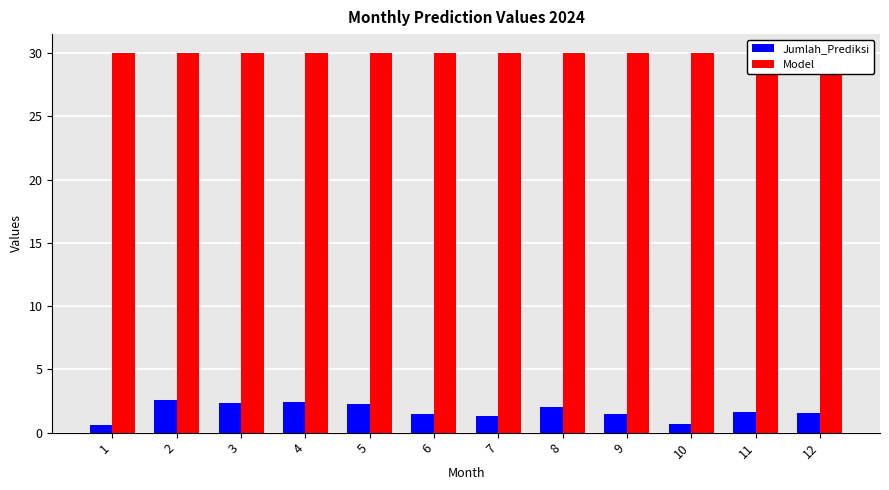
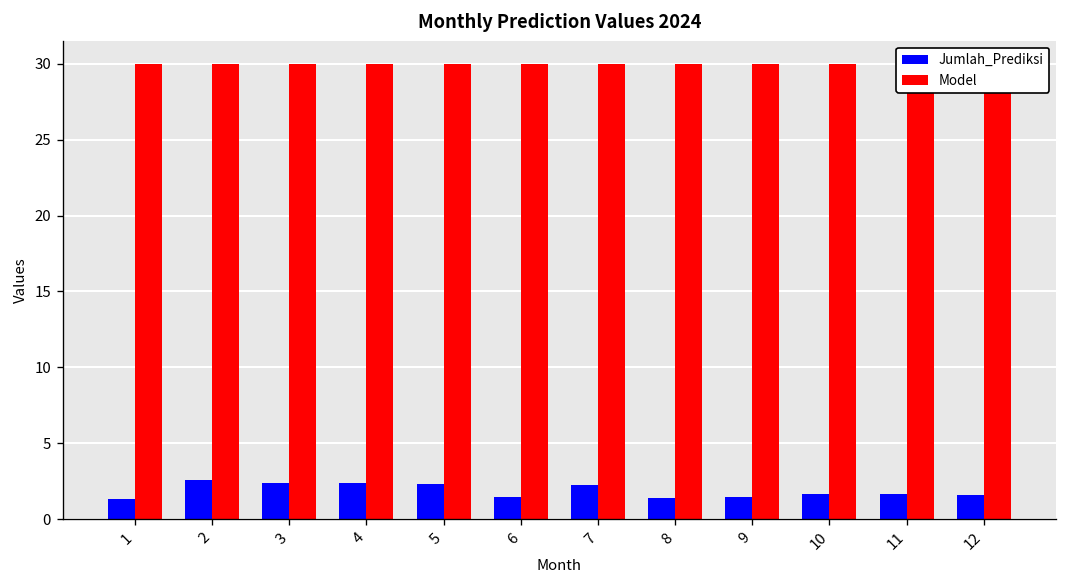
  {
    "Jumlah_Prediksi": {
-     "1": 0.6,
+     "1": 1.3,
      "2": 2.6,
      "3": 2.4,
      "4": 2.4,
      "5": 2.3,
      "6": 1.5,
-     "7": 1.3,
-     "8": 2.1,
+     "7": 2.3,
+     "8": 1.4,
      "9": 1.5,
-     "10": 0.7,
+     "10": 1.7,
      "11": 1.6,
      "12": 1.6
    },
    "Model": {
      "1": 30.0,
      "2": 30.0,
      "3": 30.0,
      "4": 30.0,
      "5": 30.0,
      "6": 30.0,
      "7": 30.0,
      "8": 30.0,
      "9": 30.0,
      "10": 30.0
    }
  }
